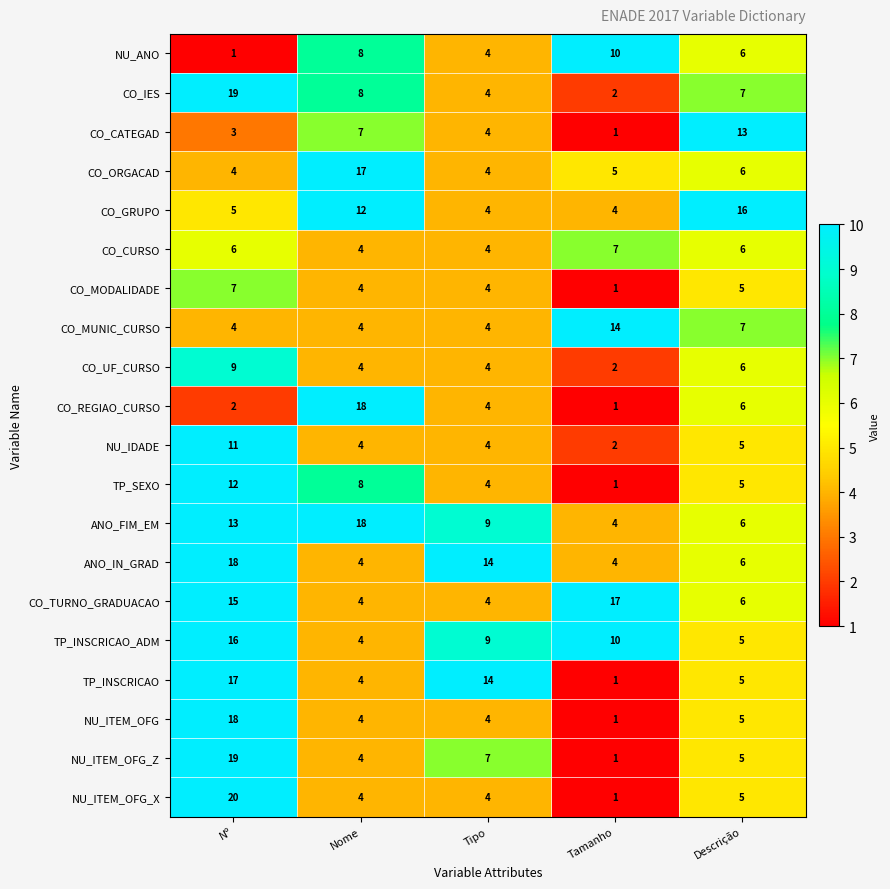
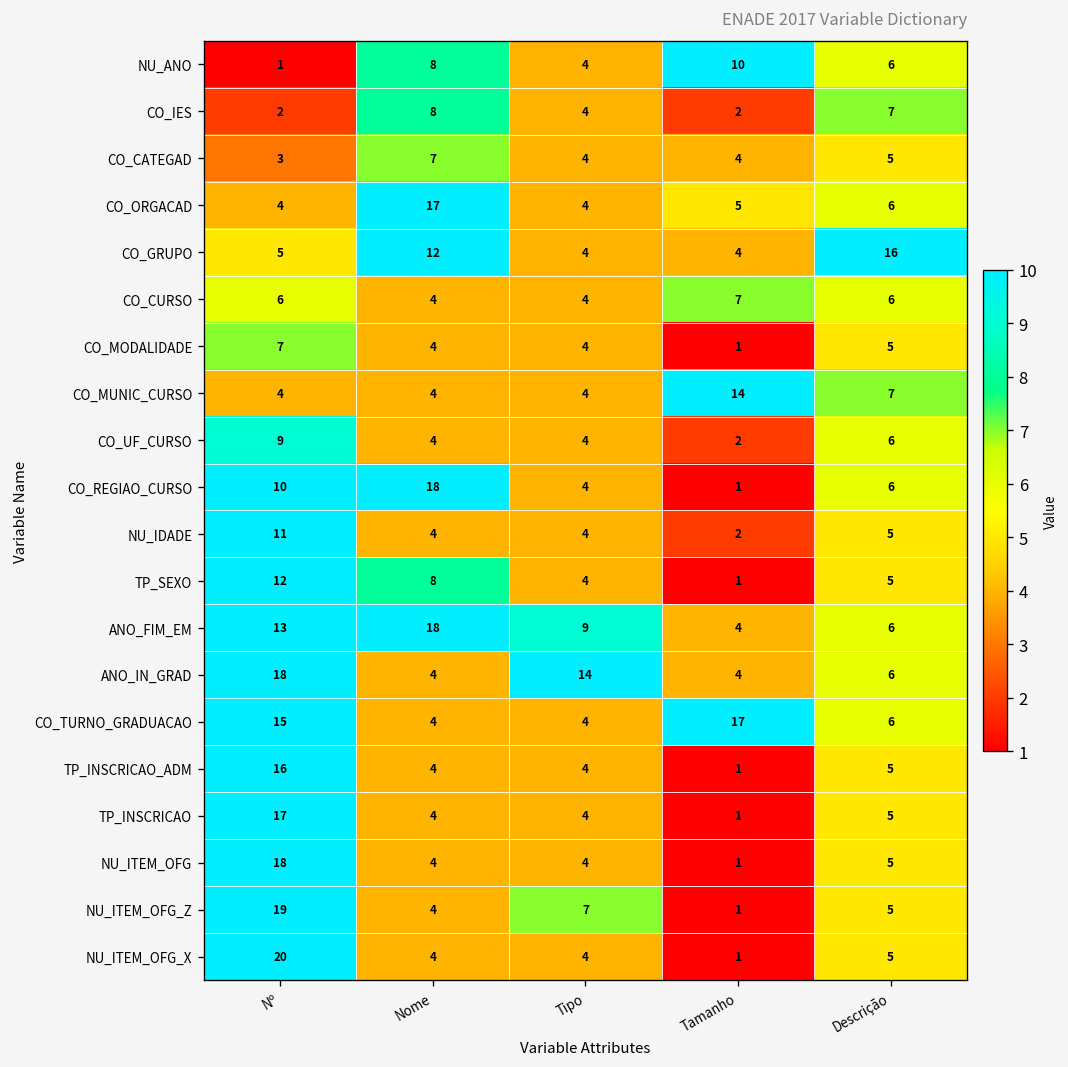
  {
    "NU_ANO": {
      "Nº": 1,
      "Nome": 8,
      "Tipo": 4,
      "Tamanho": 10,
      "Descrição": 6
    },
    "CO_IES": {
-     "Nº": 19,
+     "Nº": 2,
      "Nome": 8,
      "Tipo": 4,
      "Tamanho": 2,
      "Descrição": 7
    },
    "CO_CATEGAD": {
      "Nº": 3,
      "Nome": 7,
      "Tipo": 4,
-     "Tamanho": 1,
-     "Descrição": 13
+     "Tamanho": 4,
+     "Descrição": 5
    },
    "CO_ORGACAD": {
      "Nº": 4,
      "Nome": 17,
      "Tipo": 4,
      "Tamanho": 5,
      "Descrição": 6
    },
    "CO_GRUPO": {
      "Nº": 5,
      "Nome": 12,
      "Tipo": 4,
      "Tamanho": 4,
      "Descrição": 16
    },
    "CO_CURSO": {
      "Nº": 6,
      "Nome": 4,
      "Tipo": 4,
      "Tamanho": 7,
      "Descrição": 6
    },
    "CO_MODALIDADE": {
      "Nº": 7,
      "Nome": 4,
      "Tipo": 4,
      "Tamanho": 1,
      "Descrição": 5
    },
    "CO_MUNIC_CURSO": {
      "Nº": 4,
      "Nome": 4,
      "Tipo": 4,
      "Tamanho": 14,
      "Descrição": 7
    },
    "CO_UF_CURSO": {
      "Nº": 9,
      "Nome": 4,
      "Tipo": 4,
      "Tamanho": 2,
      "Descrição": 6
    },
    "CO_REGIAO_CURSO": {
-     "Nº": 2,
+     "Nº": 10,
      "Nome": 18,
      "Tipo": 4,
      "Tamanho": 1,
      "Descrição": 6
    },
    "NU_IDADE": {
      "Nº": 11,
      "Nome": 4,
      "Tipo": 4,
      "Tamanho": 2,
      "Descrição": 5
    },
    "TP_SEXO": {
      "Nº": 12,
      "Nome": 8,
      "Tipo": 4,
      "Tamanho": 1,
      "Descrição": 5
    },
    "ANO_FIM_EM": {
      "Nº": 13,
      "Nome": 18,
      "Tipo": 9,
      "Tamanho": 4,
      "Descrição": 6
    },
    "ANO_IN_GRAD": {
      "Nº": 18,
      "Nome": 4,
      "Tipo": 14,
      "Tamanho": 4,
      "Descrição": 6
    },
    "CO_TURNO_GRADUACAO": {
      "Nº": 15,
      "Nome": 4,
      "Tipo": 4,
      "Tamanho": 17,
      "Descrição": 6
    },
    "TP_INSCRICAO_ADM": {
      "Nº": 16,
      "Nome": 4,
-     "Tipo": 9,
-     "Tamanho": 10,
+     "Tipo": 4,
+     "Tamanho": 1,
      "Descrição": 5
    },
    "TP_INSCRICAO": {
      "Nº": 17,
      "Nome": 4,
-     "Tipo": 14,
+     "Tipo": 4,
      "Tamanho": 1,
      "Descrição": 5
    },
    "NU_ITEM_OFG": {
      "Nº": 18,
      "Nome": 4,
      "Tipo": 4,
      "Tamanho": 1,
      "Descrição": 5
    },
    "NU_ITEM_OFG_Z": {
      "Nº": 19,
      "Nome": 4,
      "Tipo": 7,
      "Tamanho": 1,
      "Descrição": 5
    },
    "NU_ITEM_OFG_X": {
      "Nº": 20,
      "Nome": 4,
      "Tipo": 4,
      "Tamanho": 1,
      "Descrição": 5
    }
  }
